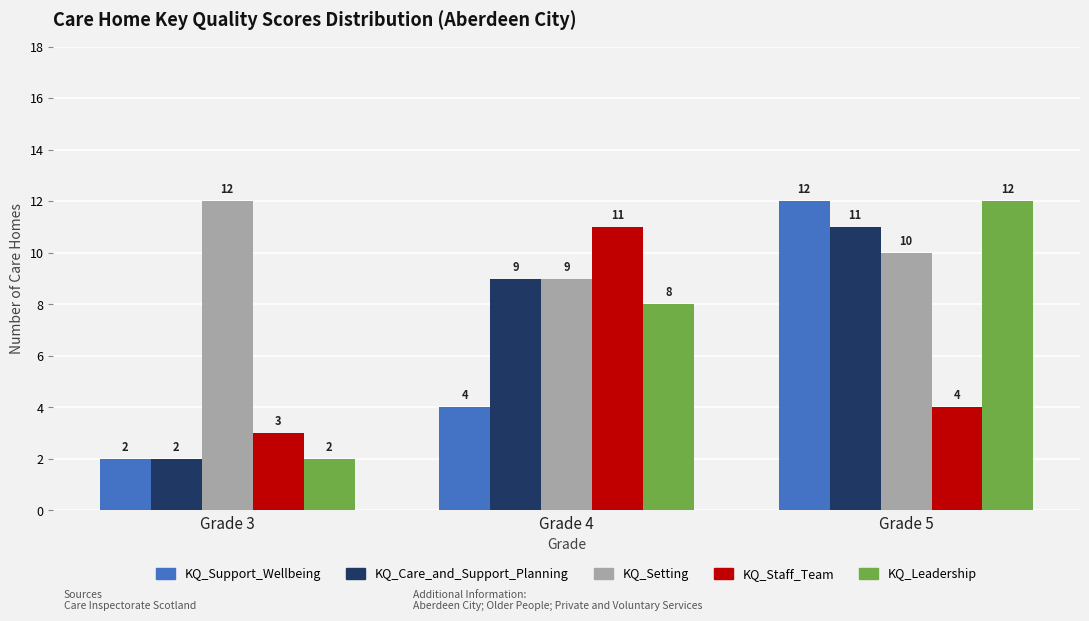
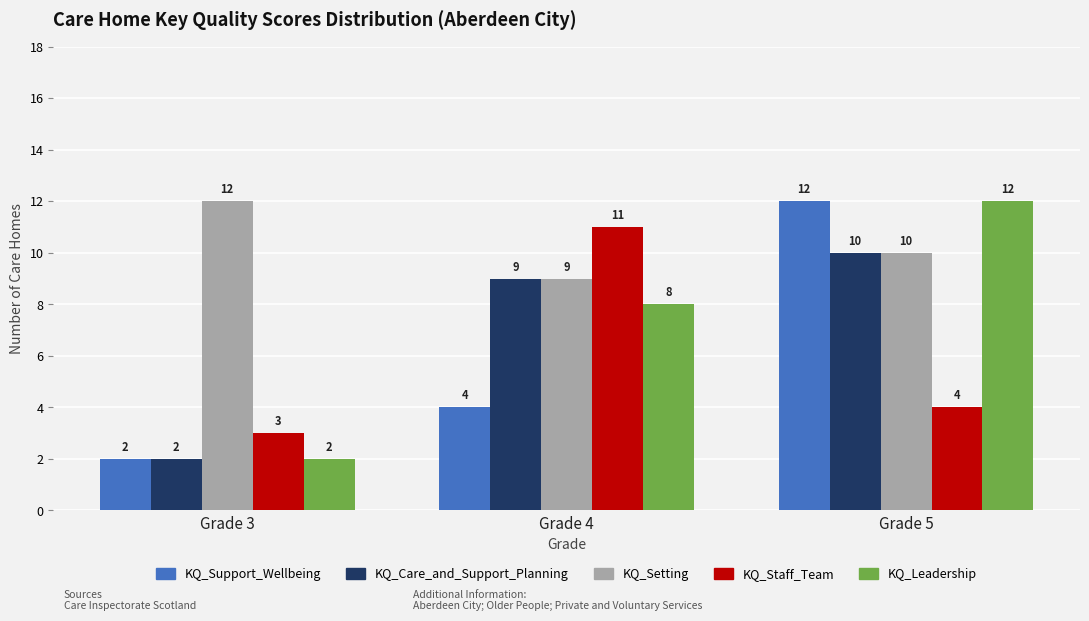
  {
    "KQ_Support_Wellbeing": {
      "Grade 3": 2,
      "Grade 4": 4,
      "Grade 5": 12
    },
    "KQ_Care_and_Support_Planning": {
      "Grade 3": 2,
      "Grade 4": 9,
-     "Grade 5": 11
+     "Grade 5": 10
    },
    "KQ_Setting": {
      "Grade 3": 12,
      "Grade 4": 9,
      "Grade 5": 10
    },
    "KQ_Staff_Team": {
      "Grade 3": 3,
      "Grade 4": 11,
      "Grade 5": 4
    },
    "KQ_Leadership": {
      "Grade 3": 2,
      "Grade 4": 8,
      "Grade 5": 12
    }
  }
